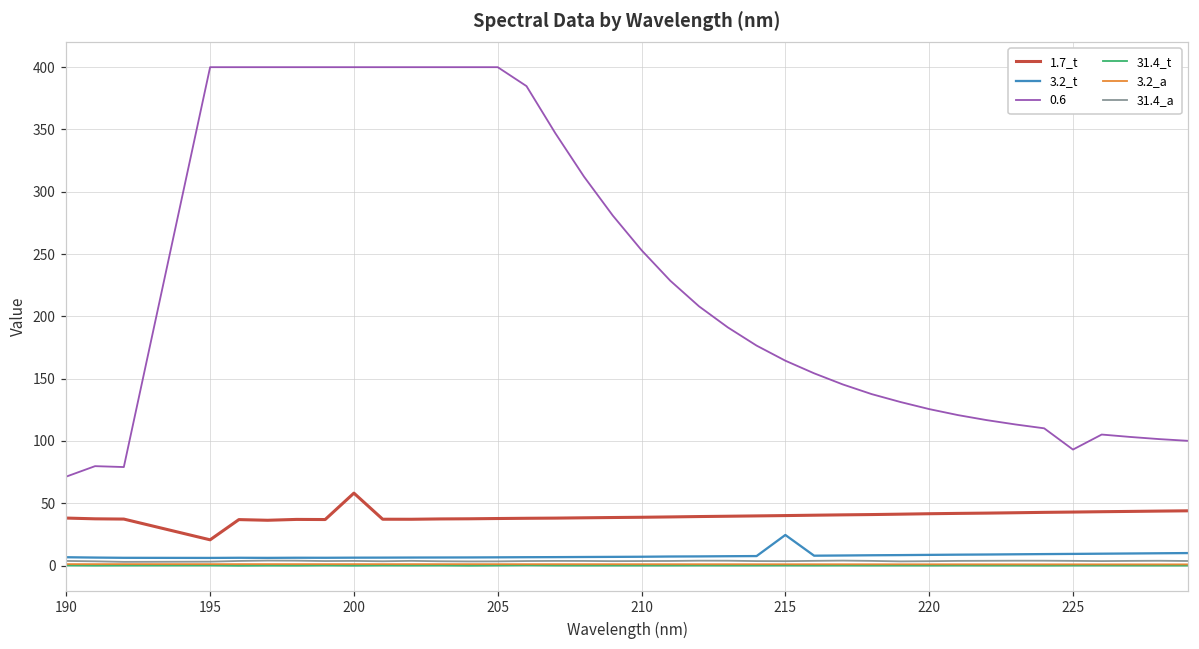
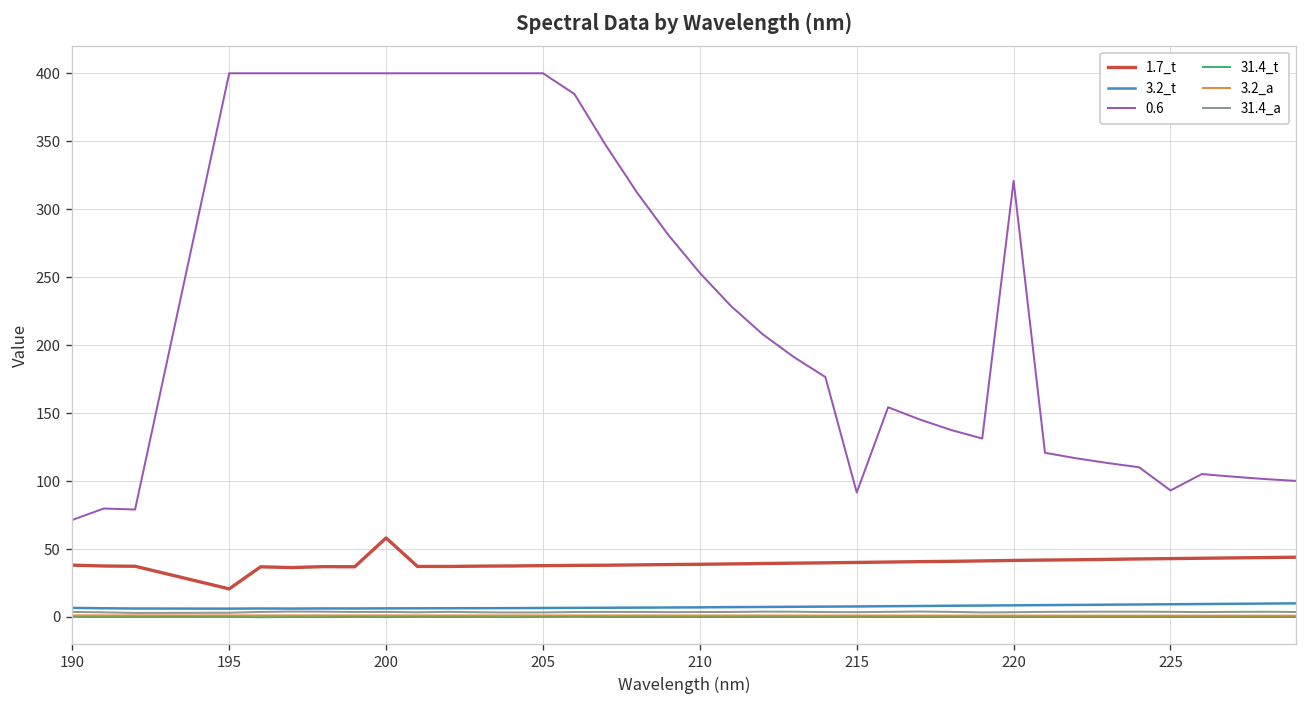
  {
    "1.7_t": {
      "190": 38,
      "195": 21,
      "200": 58,
      "205": 38,
      "210": 39,
      "215": 40,
      "220": 42,
      "225": 43
    },
    "3.2_t": {
      "190": 7,
      "195": 6,
      "200": 6,
      "205": 7,
      "210": 7,
-     "215": 25,
+     "215": 8,
      "220": 9,
      "225": 9
    },
    "0.6": {
      "190": 71,
      "195": 400,
      "200": 400,
      "205": 400,
      "210": 253,
-     "215": 164,
-     "220": 126,
+     "215": 92,
+     "220": 321,
      "225": 93
    },
    "31.4_a": {
      "190": 4,
      "200": 4,
      "205": 3,
      "210": 4,
      "215": 4,
      "220": 3,
      "225": 4
    }
  }
